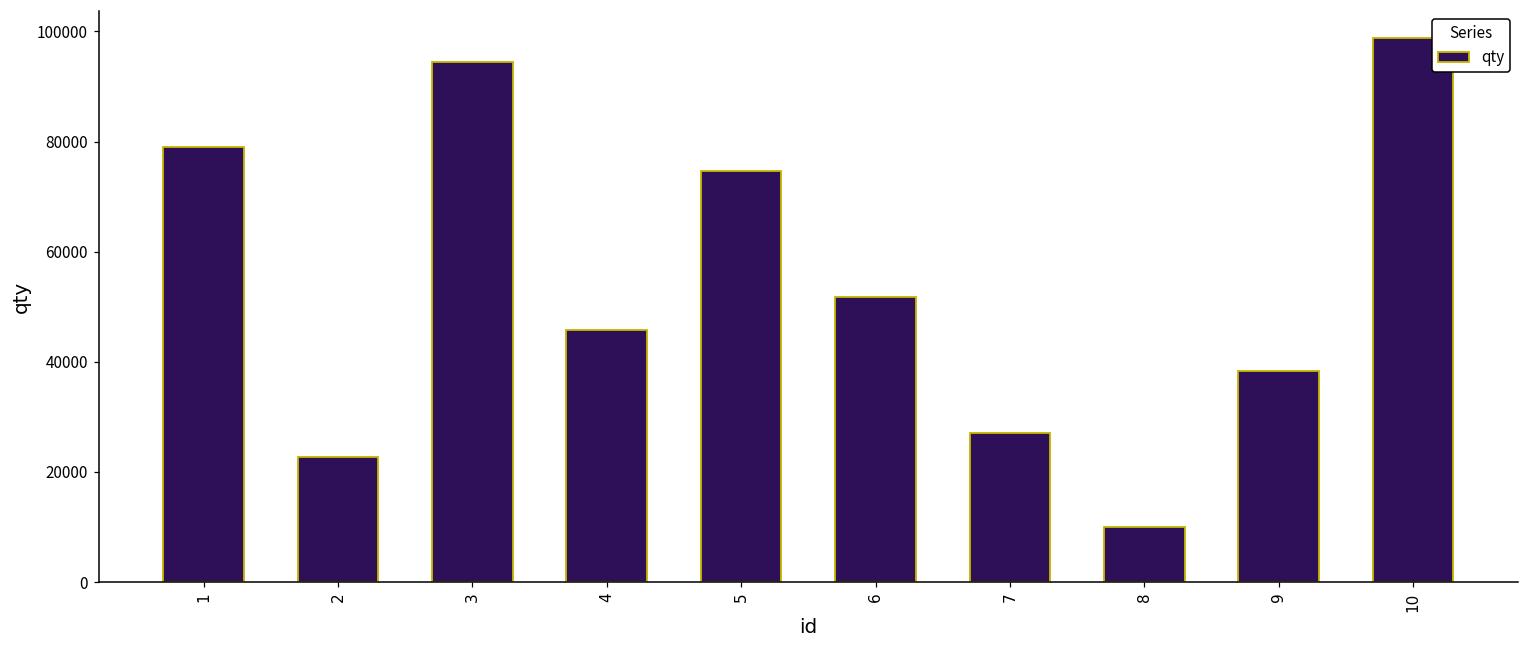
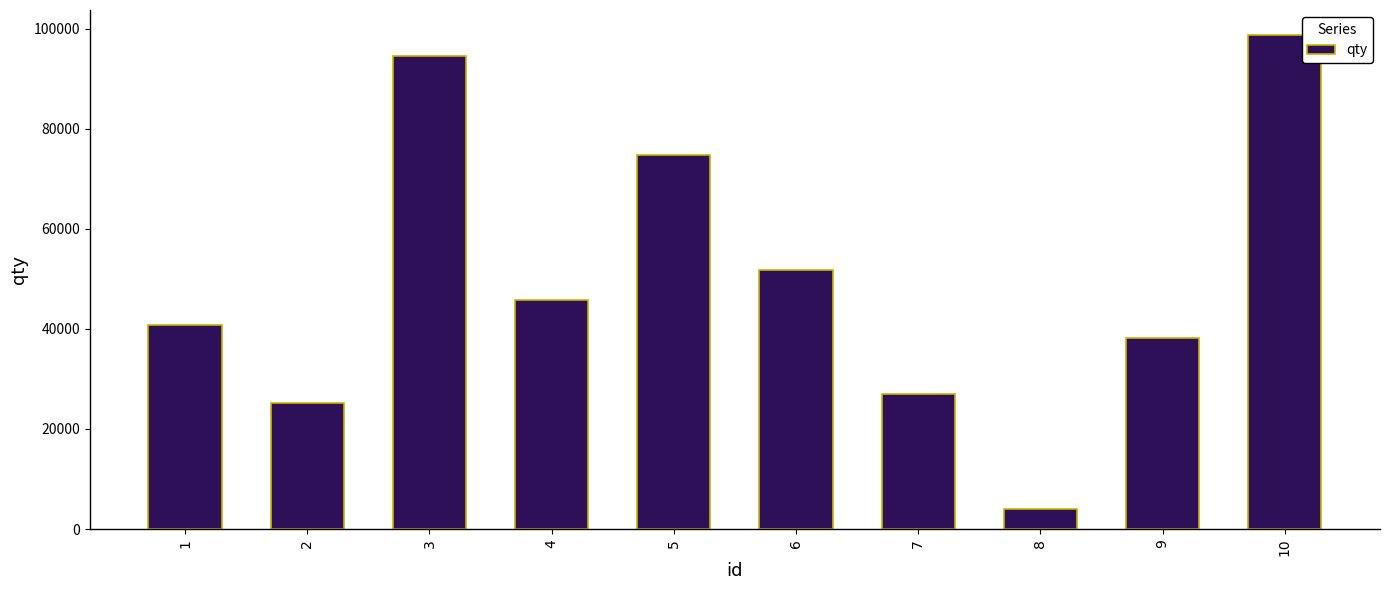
  {
-   "1": 79000,
-   "2": 23000,
+   "1": 41000,
+   "2": 25000,
    "3": 94000,
    "4": 46000,
    "5": 75000,
    "6": 52000,
    "7": 27000,
-   "8": 10000,
+   "8": 4000,
    "9": 38000,
    "10": 99000
  }
